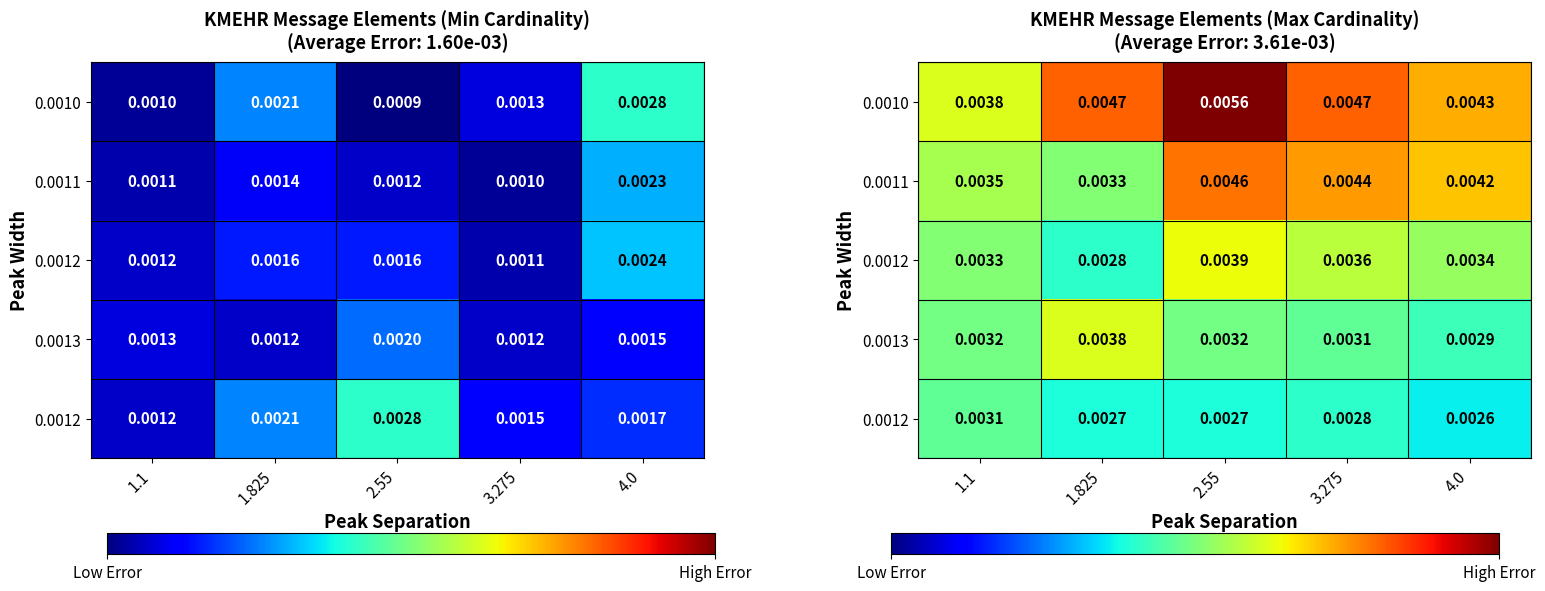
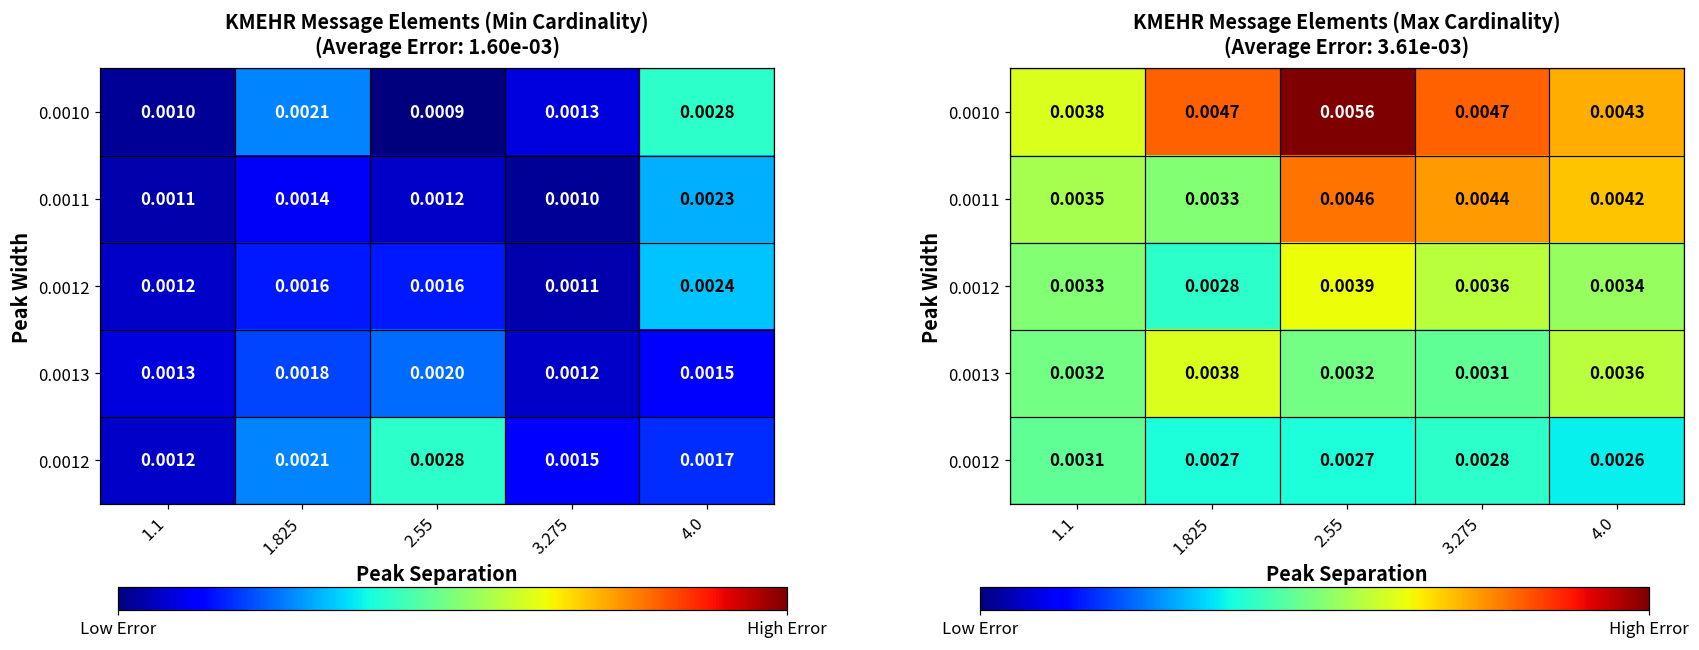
  {
    "KMEHR Message Elements (Min Cardinality) (Average Error: 1.60e-03)": {
      "0.0010": {
        "1.1": 0.0010,
        "1.825": 0.0021,
        "2.55": 0.0009,
        "3.275": 0.0013,
        "4.0": 0.0028
      },
      "0.0011": {
        "1.1": 0.0011,
        "1.825": 0.0014,
        "2.55": 0.0012,
        "3.275": 0.0010,
        "4.0": 0.0023
      },
      "0.0013": {
        "1.1": 0.0013,
-       "1.825": 0.0012,
+       "1.825": 0.0018,
        "2.55": 0.0020,
        "3.275": 0.0012,
        "4.0": 0.0015
      }
    },
    "KMEHR Message Elements (Max Cardinality) (Average Error: 3.61e-03)": {
      "0.0010": {
        "1.1": 0.0038,
        "1.825": 0.0047,
        "2.55": 0.0056,
        "3.275": 0.0047,
        "4.0": 0.0043
      },
      "0.0011": {
        "1.1": 0.0035,
        "1.825": 0.0033,
        "2.55": 0.0046,
        "3.275": 0.0044,
        "4.0": 0.0042
      },
      "0.0013": {
        "1.1": 0.0032,
        "1.825": 0.0038,
        "2.55": 0.0032,
        "3.275": 0.0031,
-       "4.0": 0.0029
+       "4.0": 0.0036
      }
    }
  }
